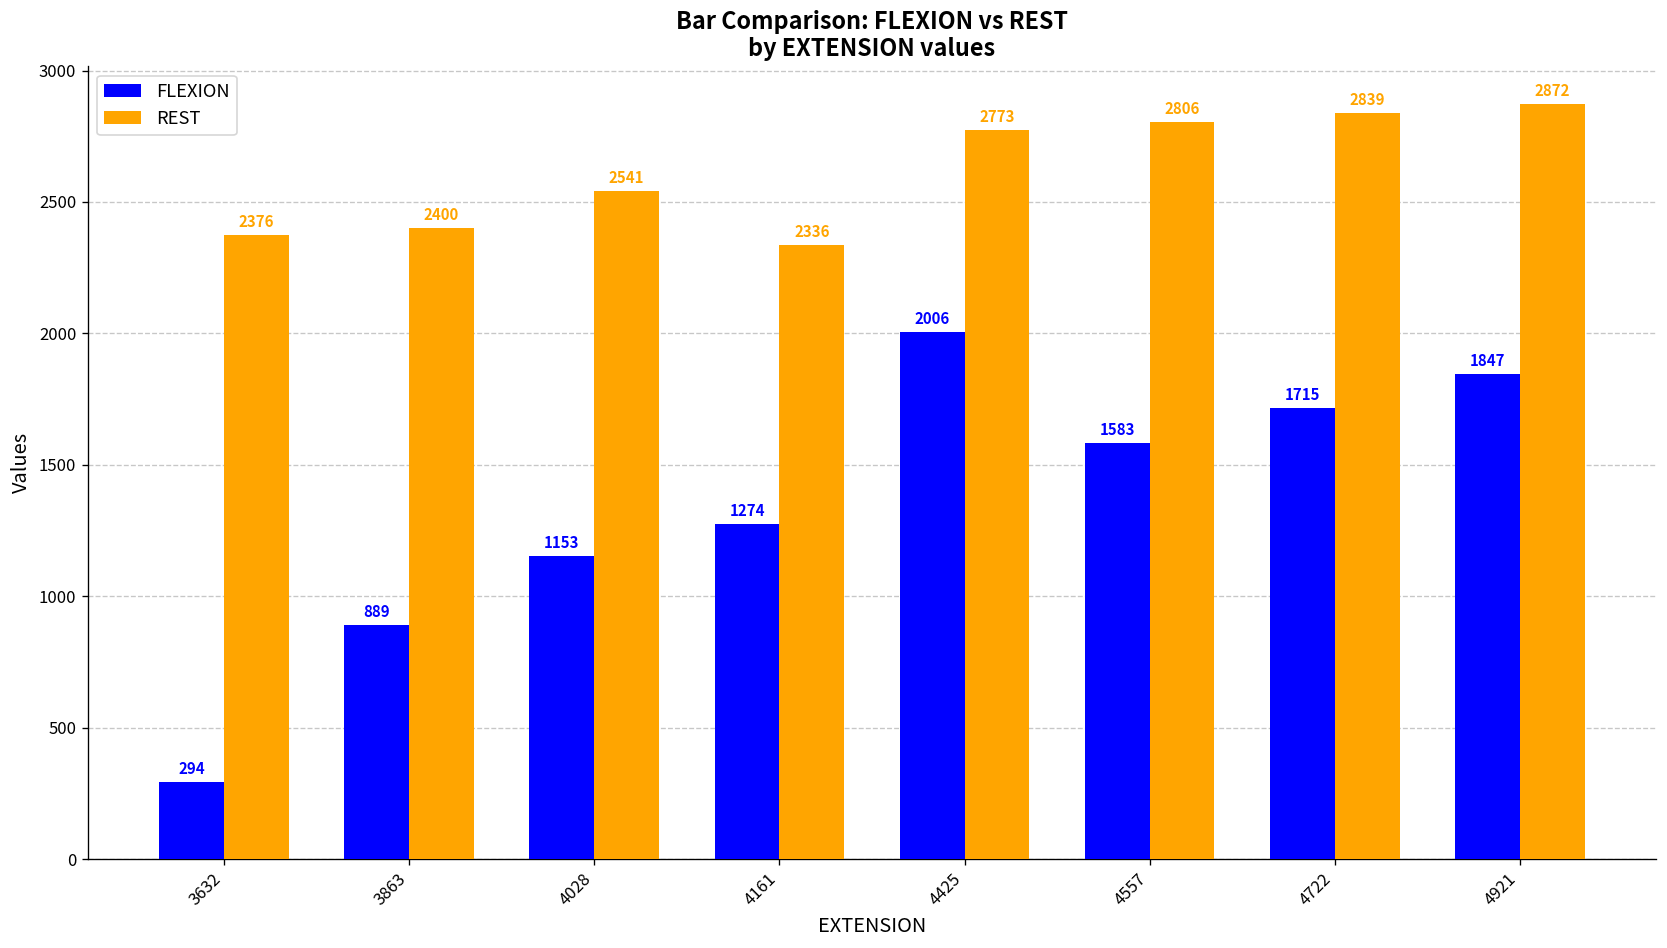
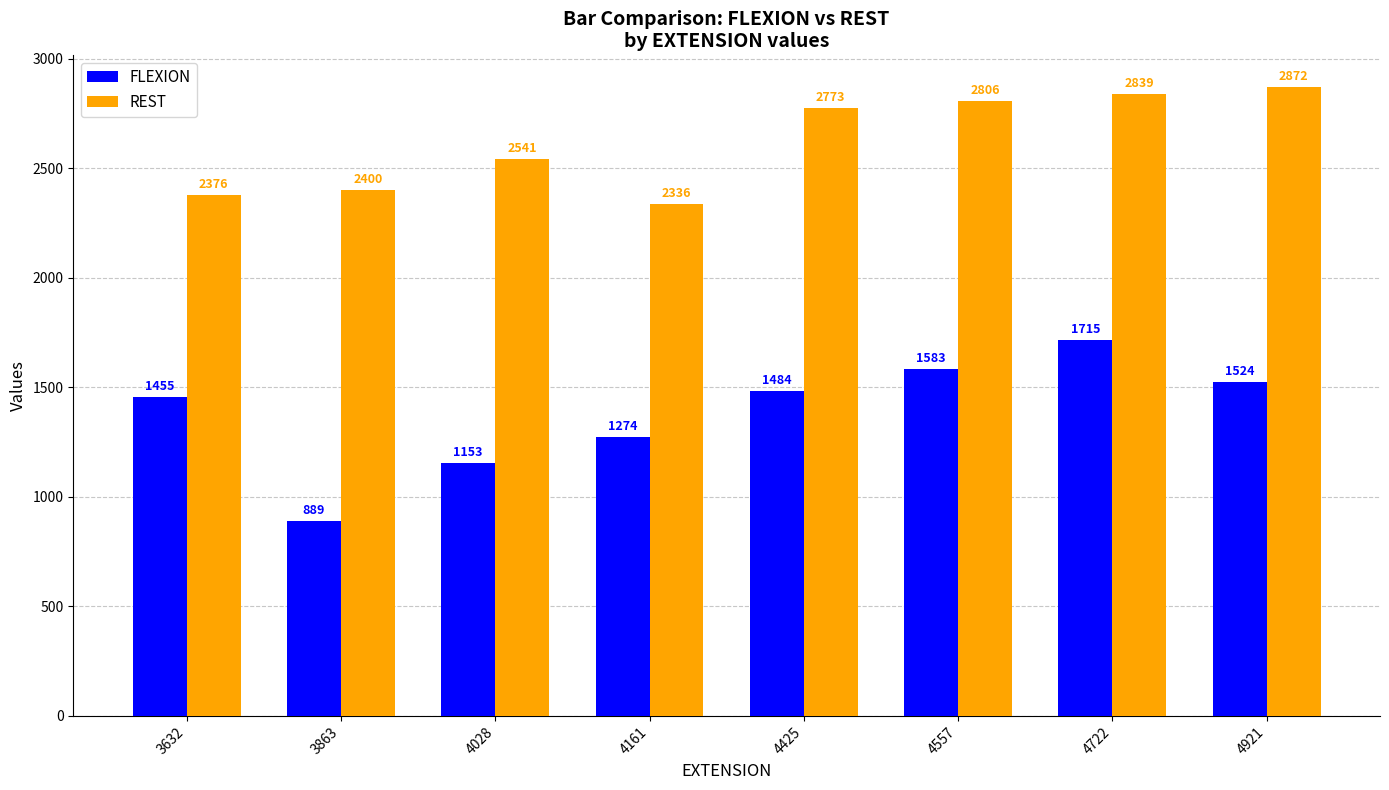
  {
    "FLEXION": {
-     "3632": 294,
+     "3632": 1455,
      "3863": 889,
      "4028": 1153,
      "4161": 1274,
-     "4425": 2006,
+     "4425": 1484,
      "4557": 1583,
      "4722": 1715,
-     "4921": 1847
+     "4921": 1524
    },
    "REST": {
      "3632": 2376,
      "3863": 2400,
      "4028": 2541,
      "4161": 2336,
      "4425": 2773,
      "4557": 2806,
      "4722": 2839,
      "4921": 2872
    }
  }
